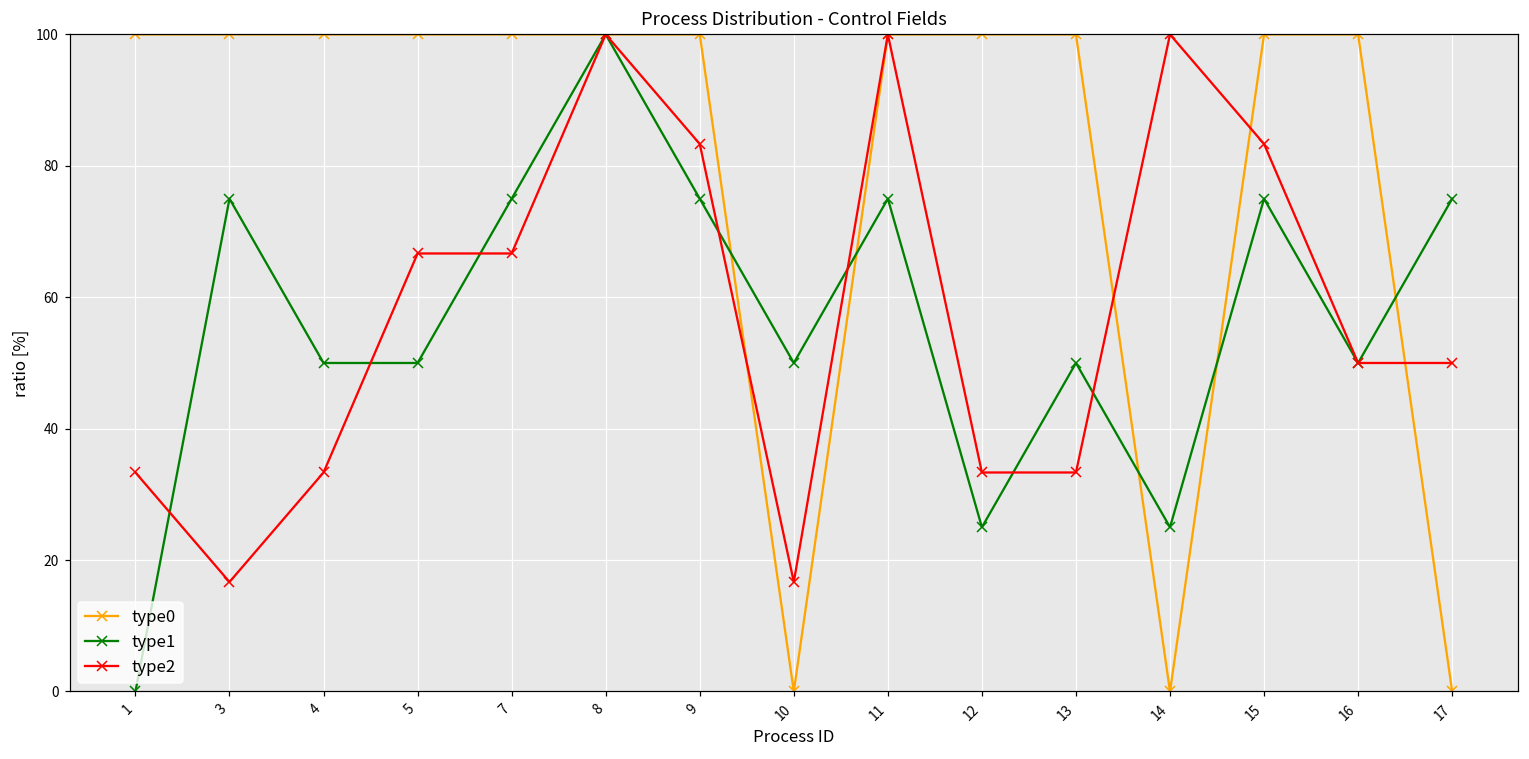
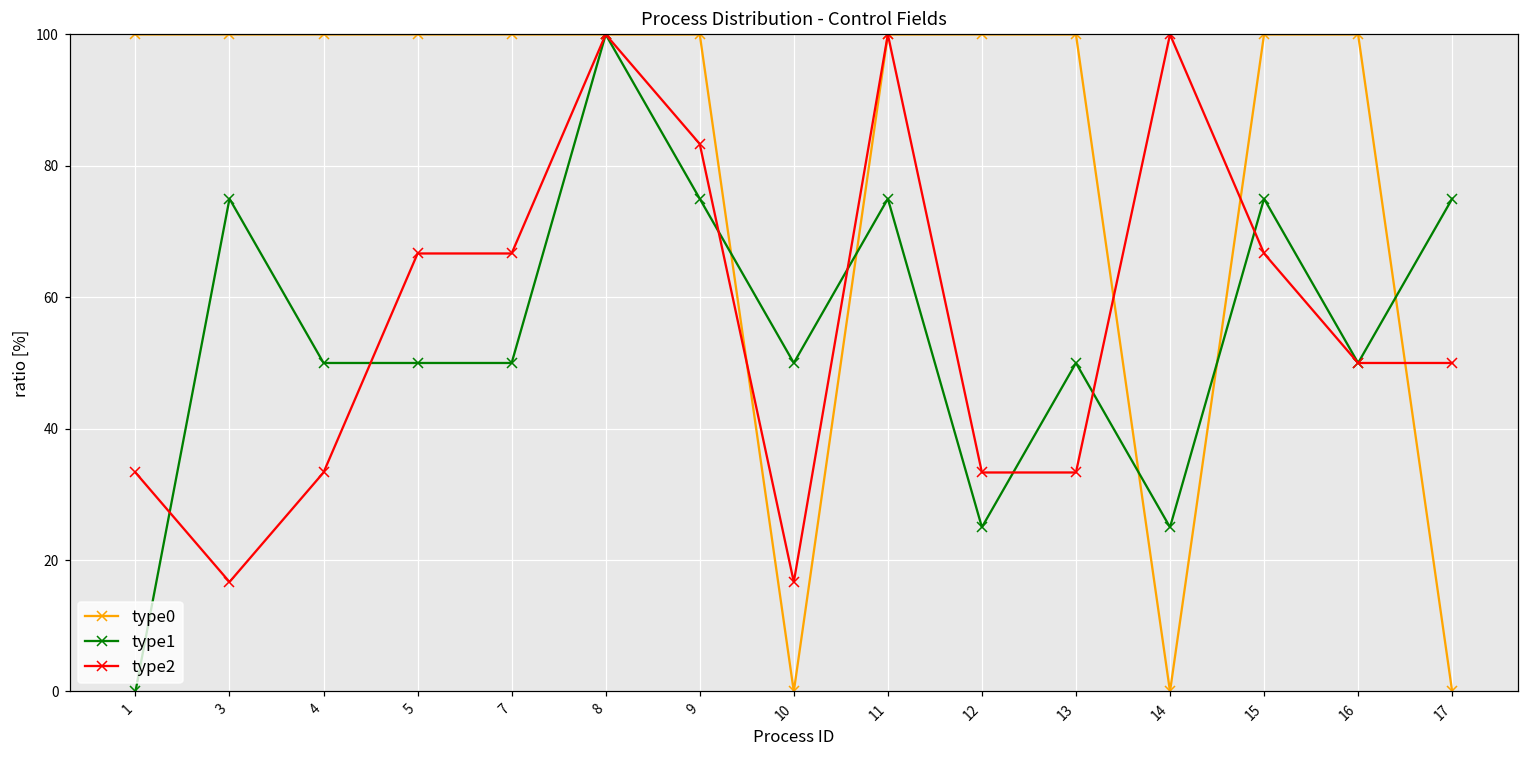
  {
    "type0": {
      "1": 100,
      "3": 100,
      "4": 100,
      "5": 100,
      "7": 100,
      "9": 100,
      "10": 0,
      "12": 100,
      "13": 100,
      "14": 0,
      "15": 100,
      "16": 100,
      "17": 0
    },
    "type1": {
      "1": 0,
      "3": 75,
      "4": 50,
      "5": 50,
-     "7": 75,
+     "7": 50,
      "9": 75,
      "10": 50,
      "11": 75,
      "12": 25,
      "13": 50,
      "14": 25,
      "15": 75,
      "17": 75
    },
    "type2": {
      "1": 33,
      "3": 17,
      "4": 33,
      "5": 67,
      "7": 67,
      "9": 83,
      "10": 17,
      "12": 33,
      "13": 33,
      "14": 100,
-     "15": 83,
+     "15": 67,
      "17": 50
    }
  }
